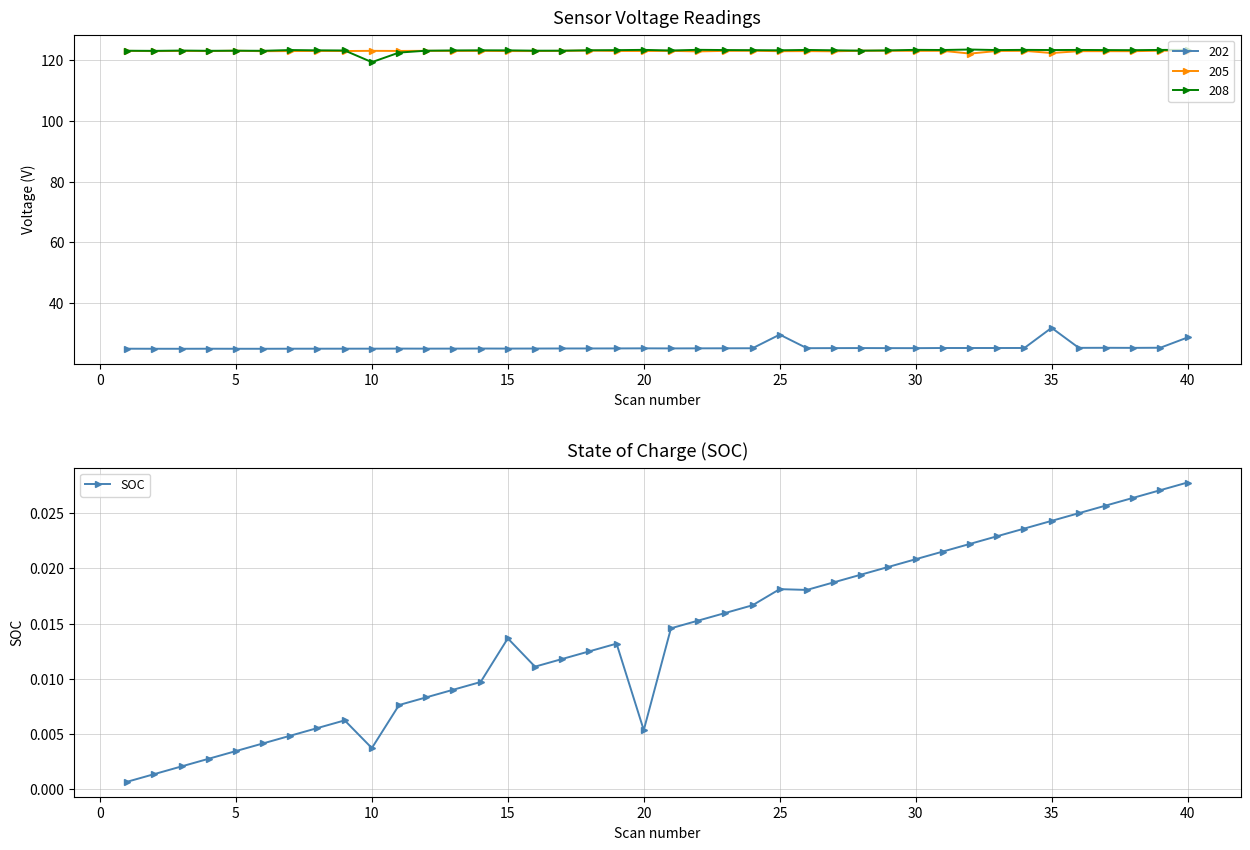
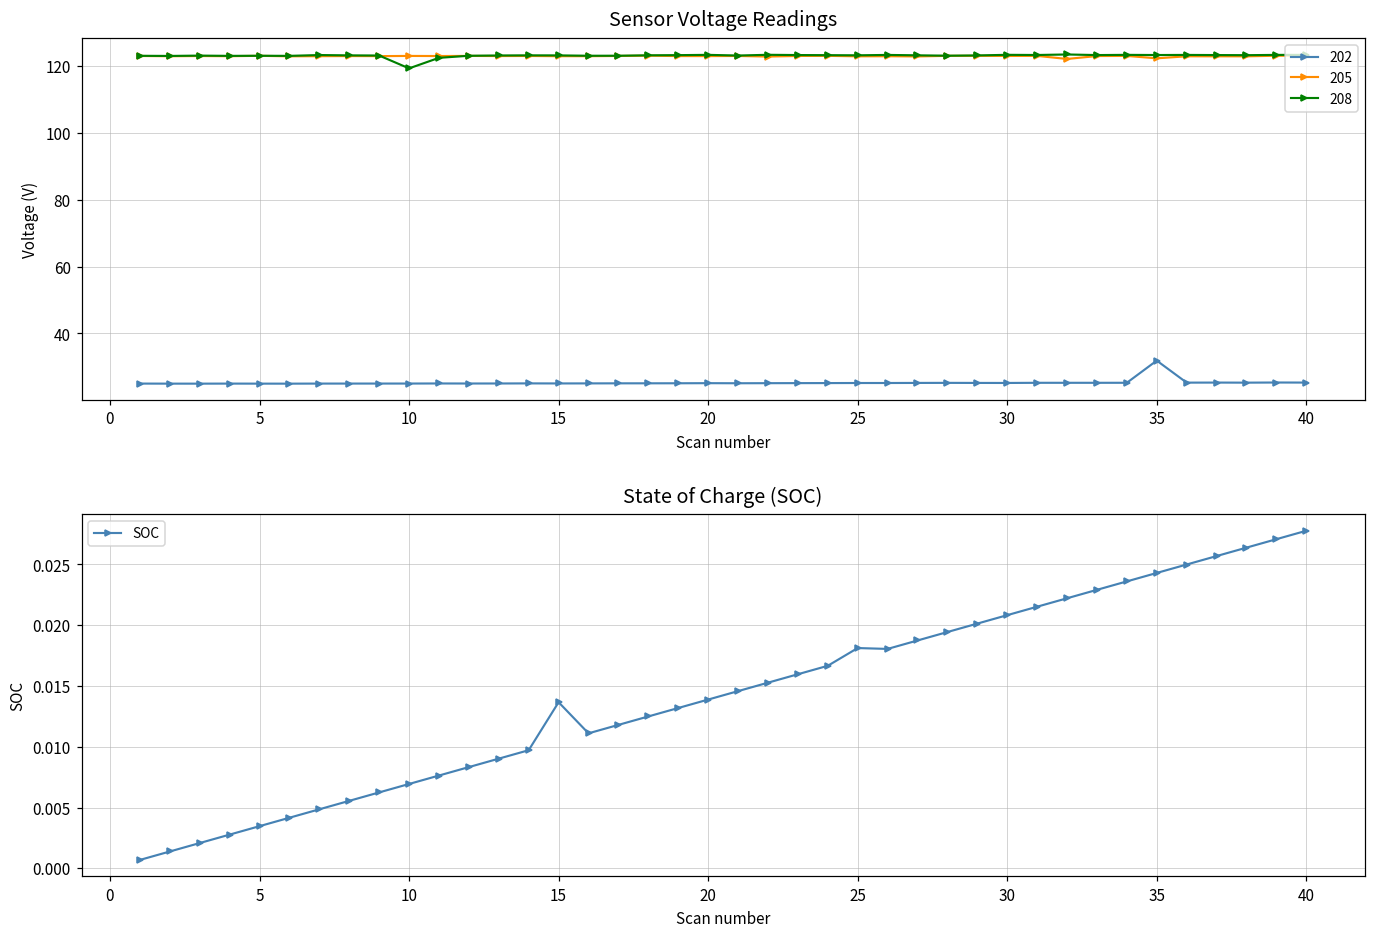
  {
    "Sensor Voltage Readings": {
      "202": {
        "5": 25,
        "10": 25,
        "15": 25,
        "20": 25,
-       "25": 30,
+       "25": 25,
        "30": 25,
        "35": 32,
-       "40": 29
+       "40": 25
      },
      "205": {
        "10": 123,
        "35": 122
      },
      "208": {
        "10": 119,
        "35": 123
      }
    },
    "State of Charge (SOC)": {
      "5": 0.0035,
-     "10": 0.0037,
+     "10": 0.0069,
      "15": 0.0137,
-     "20": 0.0054,
+     "20": 0.0139,
      "25": 0.0181,
      "30": 0.0208,
      "35": 0.0243,
      "40": 0.0278
    }
  }
